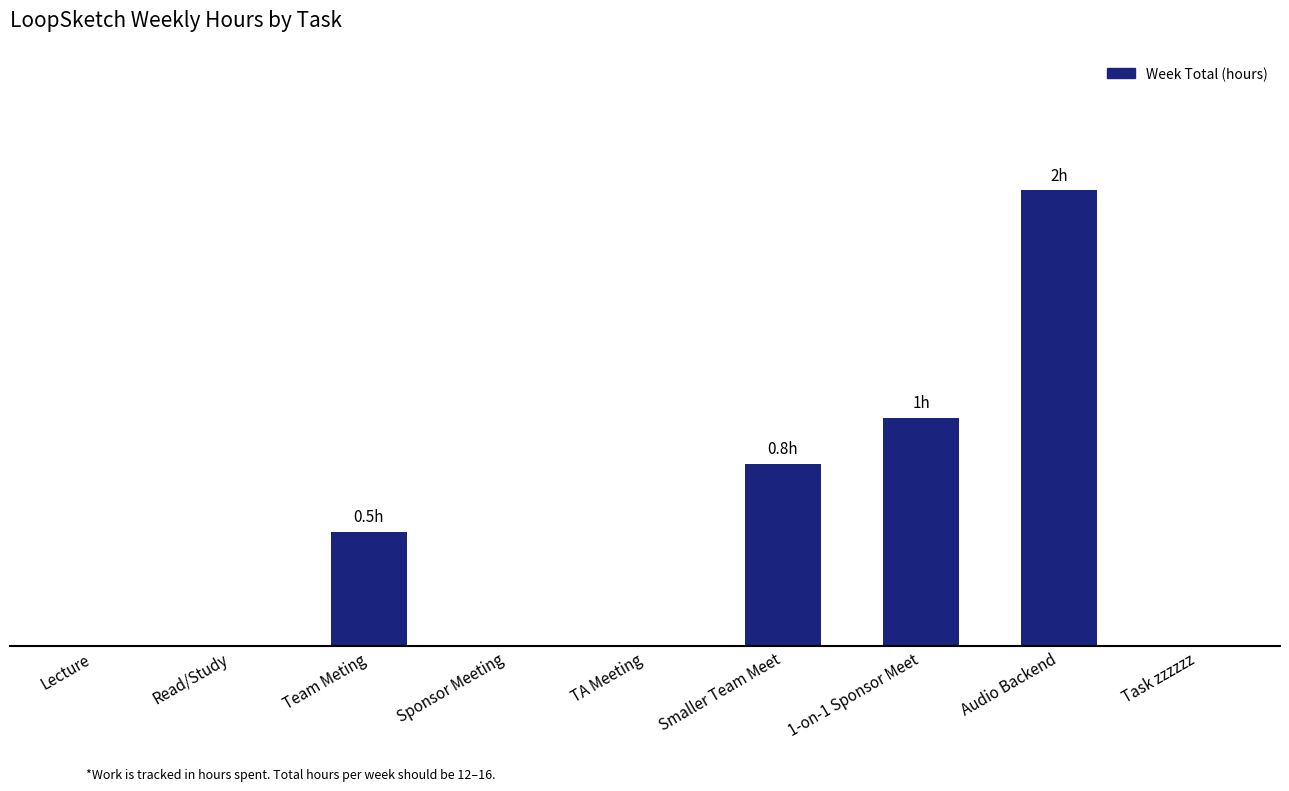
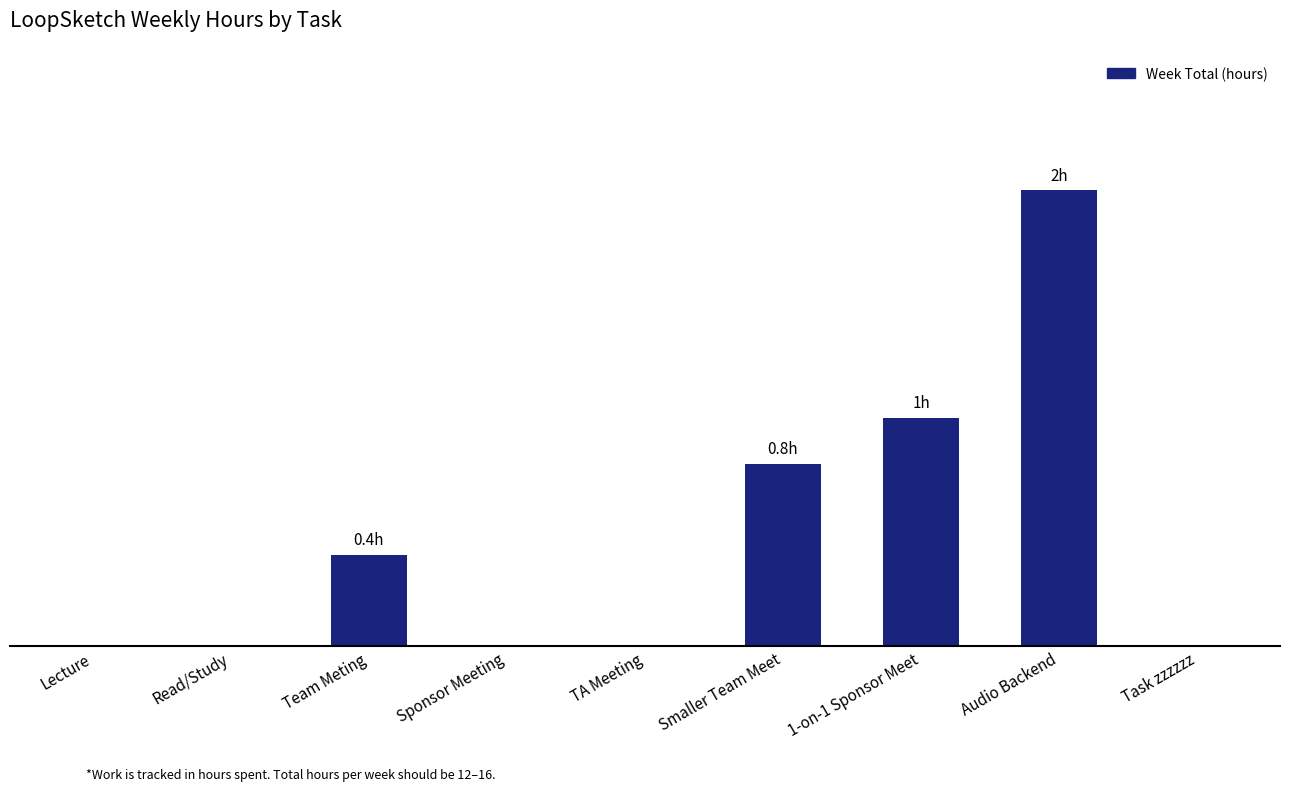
  {
-   "Team Meting": "0.5h",
+   "Team Meting": "0.4h",
    "Smaller Team Meet": "0.8h",
    "1-on-1 Sponsor Meet": "1h",
    "Audio Backend": "2h"
  }
